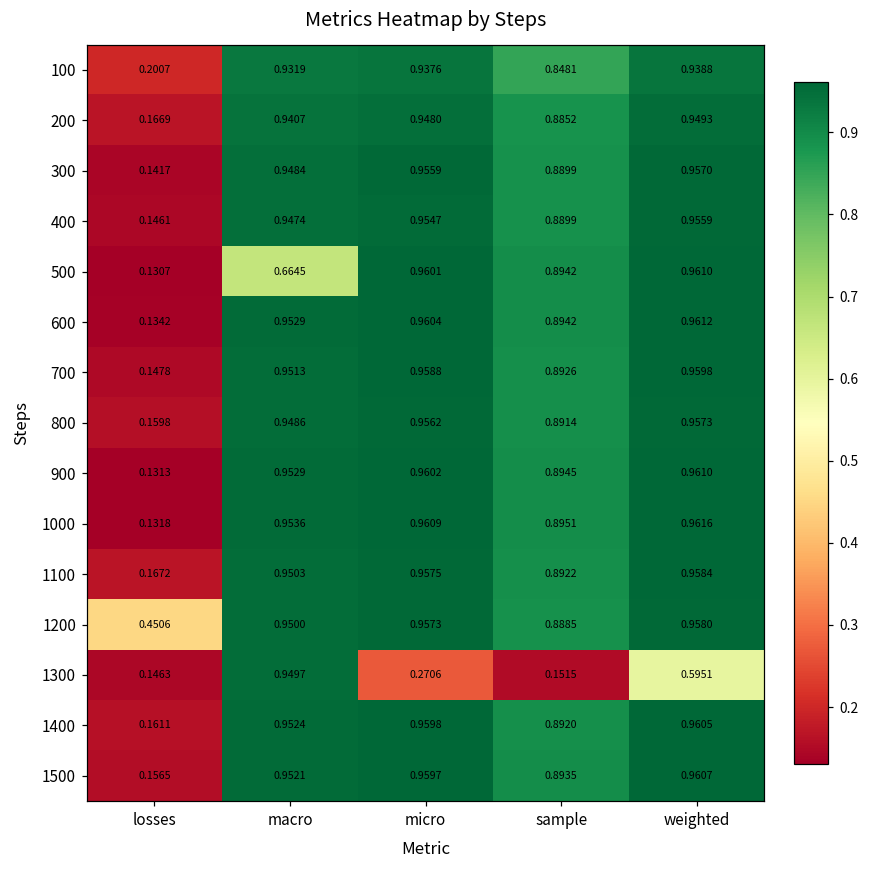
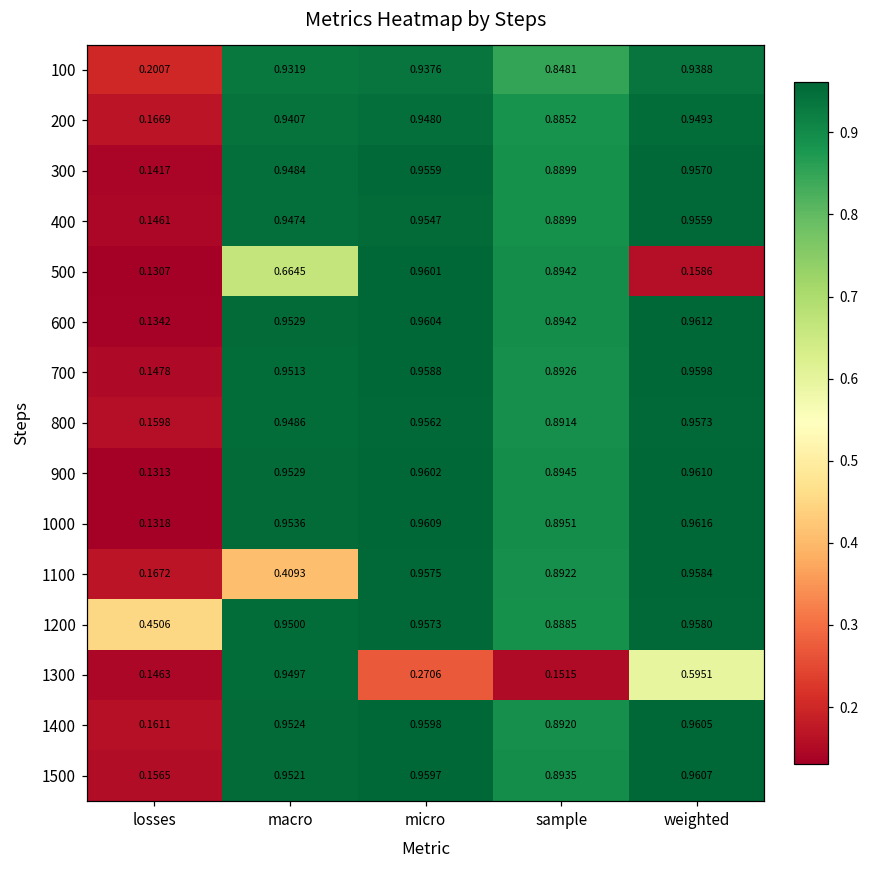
  {
    "100": {
      "losses": 0.2007,
      "macro": 0.9319,
      "micro": 0.9376,
      "sample": 0.8481,
      "weighted": 0.9388
    },
    "200": {
      "losses": 0.1669,
      "macro": 0.9407,
      "micro": 0.9480,
      "sample": 0.8852,
      "weighted": 0.9493
    },
    "300": {
      "losses": 0.1417,
      "macro": 0.9484,
      "micro": 0.9559,
      "sample": 0.8899,
      "weighted": 0.9570
    },
    "400": {
      "losses": 0.1461,
      "macro": 0.9474,
      "micro": 0.9547,
      "sample": 0.8899,
      "weighted": 0.9559
    },
    "500": {
      "losses": 0.1307,
      "macro": 0.6645,
      "micro": 0.9601,
      "sample": 0.8942,
-     "weighted": 0.9610
+     "weighted": 0.1586
    },
    "600": {
      "losses": 0.1342,
      "macro": 0.9529,
      "micro": 0.9604,
      "sample": 0.8942,
      "weighted": 0.9612
    },
    "700": {
      "losses": 0.1478,
      "macro": 0.9513,
      "micro": 0.9588,
      "sample": 0.8926,
      "weighted": 0.9598
    },
    "800": {
      "losses": 0.1598,
      "macro": 0.9486,
      "micro": 0.9562,
      "sample": 0.8914,
      "weighted": 0.9573
    },
    "900": {
      "losses": 0.1313,
      "macro": 0.9529,
      "micro": 0.9602,
      "sample": 0.8945,
      "weighted": 0.9610
    },
    "1000": {
      "losses": 0.1318,
      "macro": 0.9536,
      "micro": 0.9609,
      "sample": 0.8951,
      "weighted": 0.9616
    },
    "1100": {
      "losses": 0.1672,
-     "macro": 0.9503,
+     "macro": 0.4093,
      "micro": 0.9575,
      "sample": 0.8922,
      "weighted": 0.9584
    },
    "1200": {
      "losses": 0.4506,
      "macro": 0.9500,
      "micro": 0.9573,
      "sample": 0.8885,
      "weighted": 0.9580
    },
    "1300": {
      "losses": 0.1463,
      "macro": 0.9497,
      "micro": 0.2706,
      "sample": 0.1515,
      "weighted": 0.5951
    },
    "1400": {
      "losses": 0.1611,
      "macro": 0.9524,
      "micro": 0.9598,
      "sample": 0.8920,
      "weighted": 0.9605
    },
    "1500": {
      "losses": 0.1565,
      "macro": 0.9521,
      "micro": 0.9597,
      "sample": 0.8935,
      "weighted": 0.9607
    }
  }
